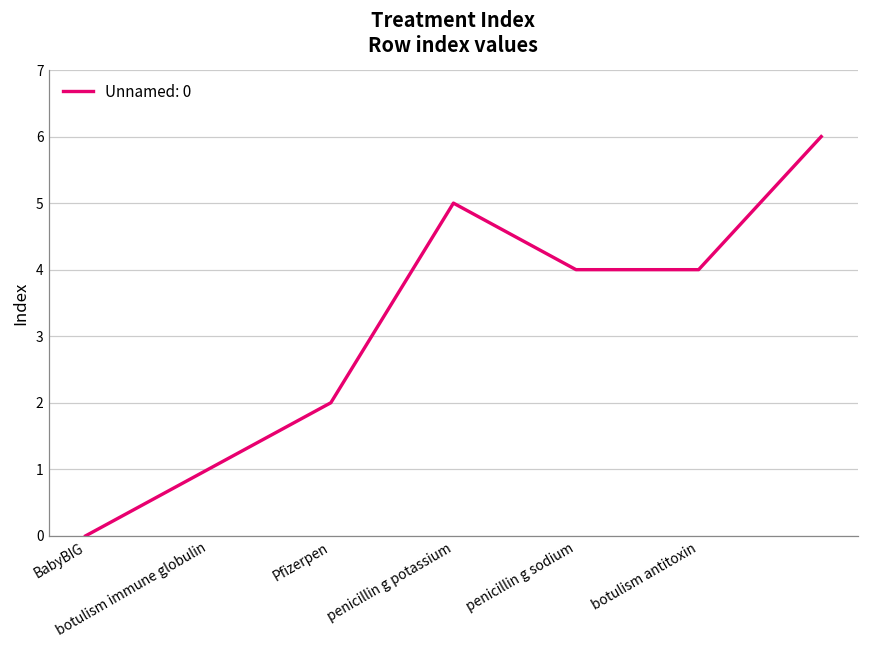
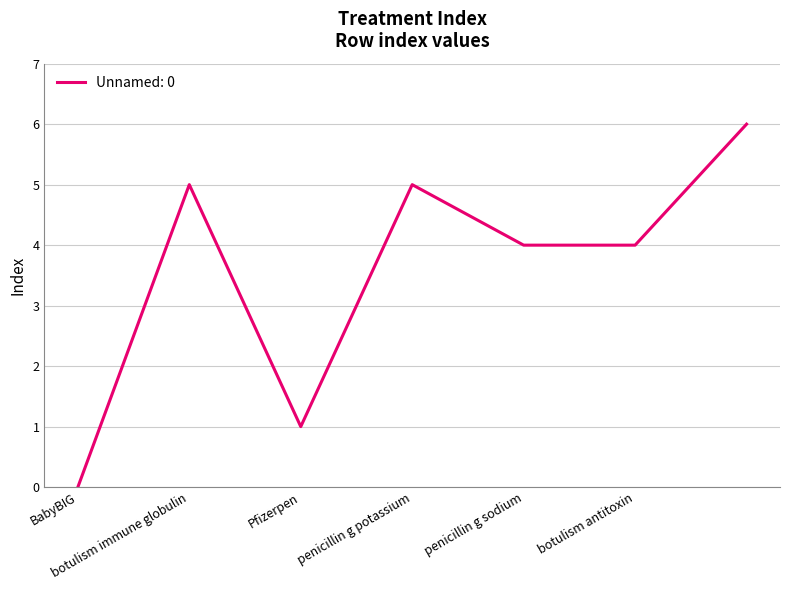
  {
    "BabyBIG": 0,
-   "botulism immune globulin": 1,
-   "Pfizerpen": 2,
+   "botulism immune globulin": 5,
+   "Pfizerpen": 1,
    "penicillin g potassium": 5,
    "penicillin g sodium": 4,
    "botulism antitoxin": 4
  }
